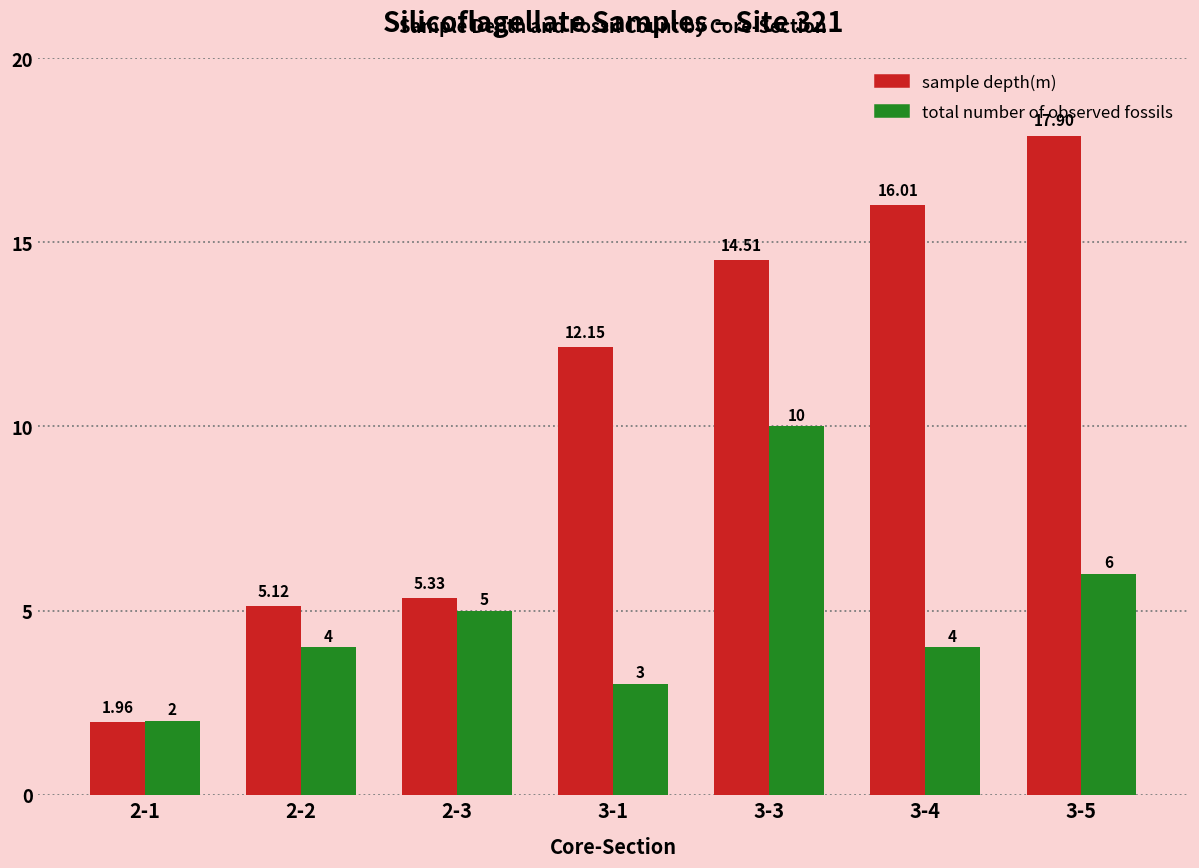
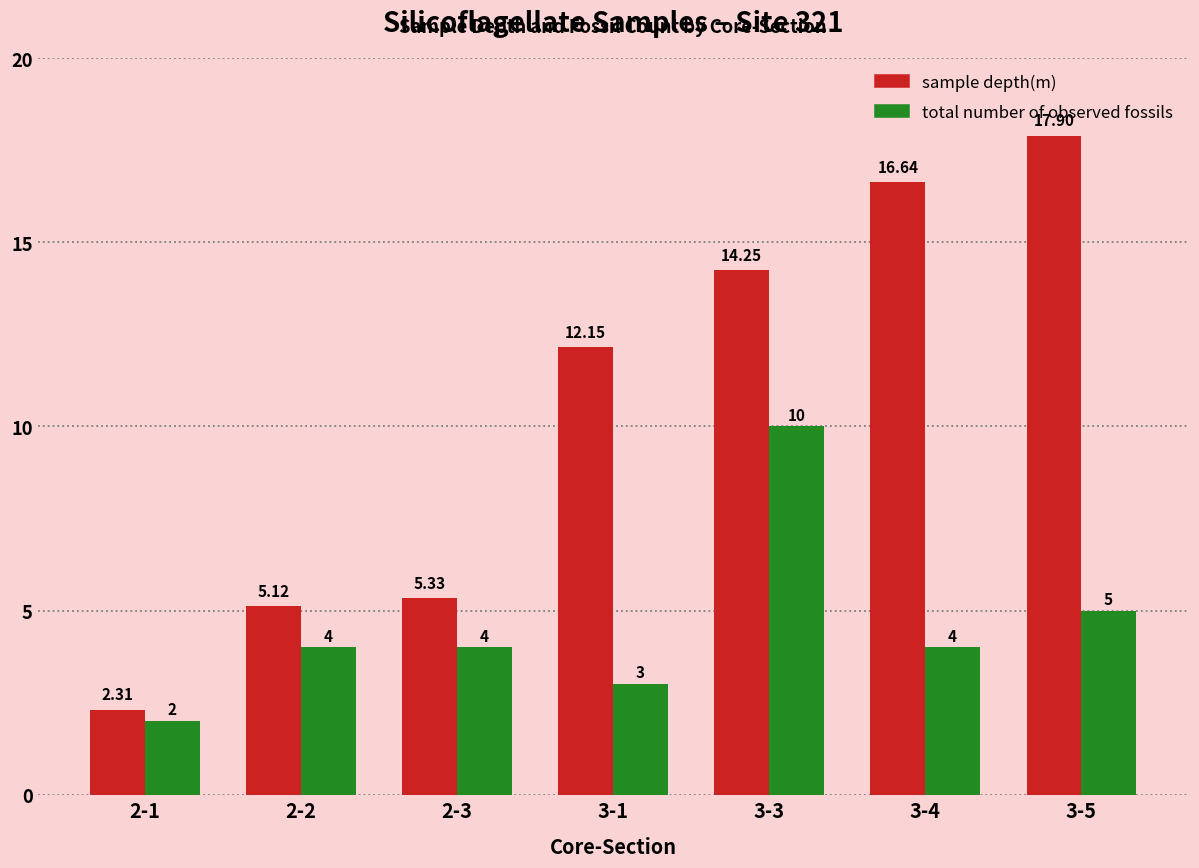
  {
    "sample depth(m)": {
-     "2-1": 1.96,
+     "2-1": 2.31,
      "2-2": 5.12,
      "2-3": 5.33,
      "3-1": 12.15,
-     "3-3": 14.51,
-     "3-4": 16.01,
+     "3-3": 14.25,
+     "3-4": 16.64,
      "3-5": 17.90
    },
    "total number of observed fossils": {
      "2-1": 2,
      "2-2": 4,
-     "2-3": 5,
+     "2-3": 4,
      "3-1": 3,
      "3-3": 10,
      "3-4": 4,
-     "3-5": 6
+     "3-5": 5
    }
  }
